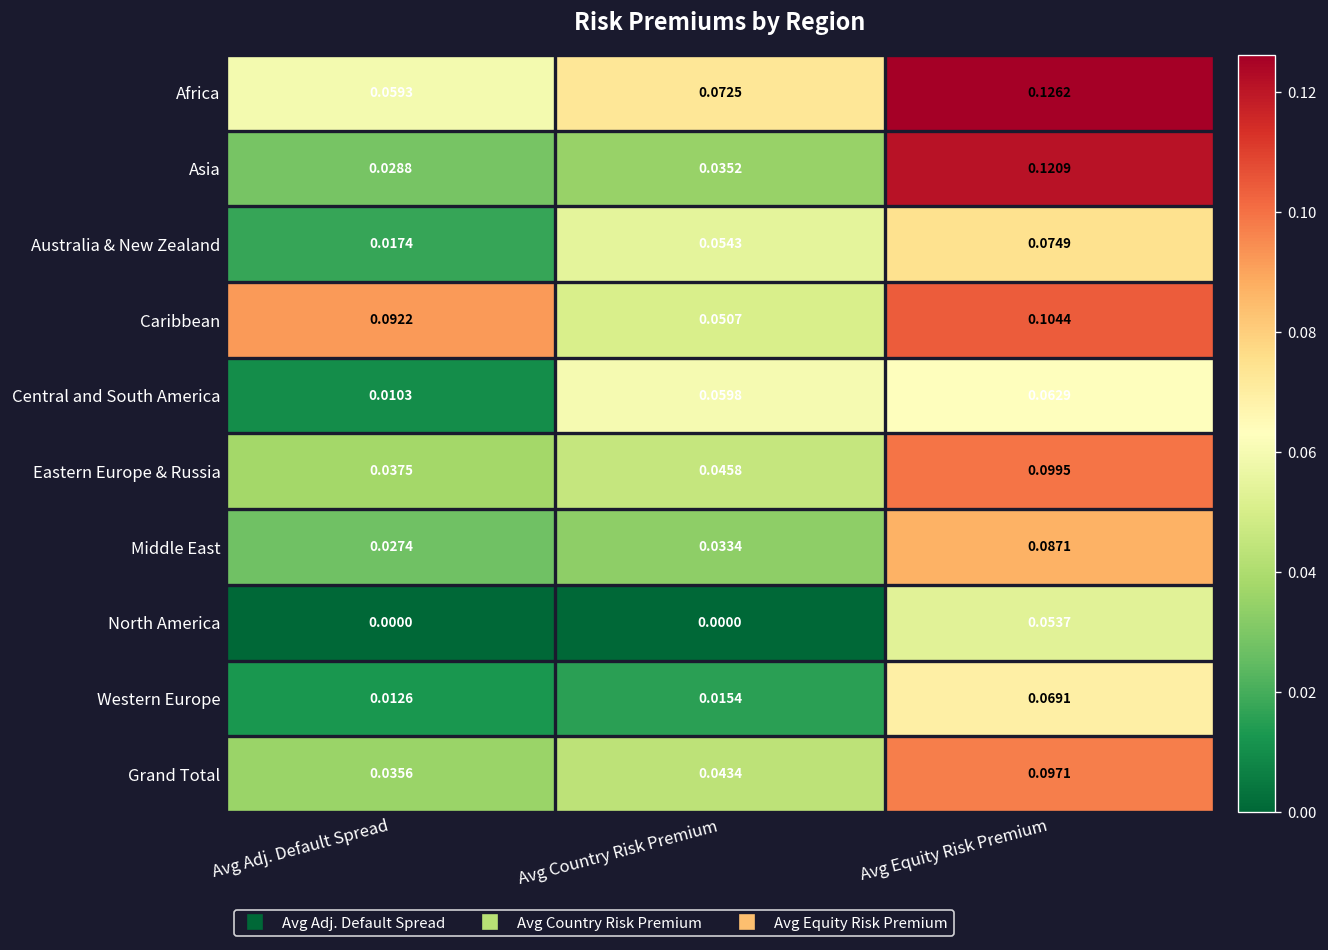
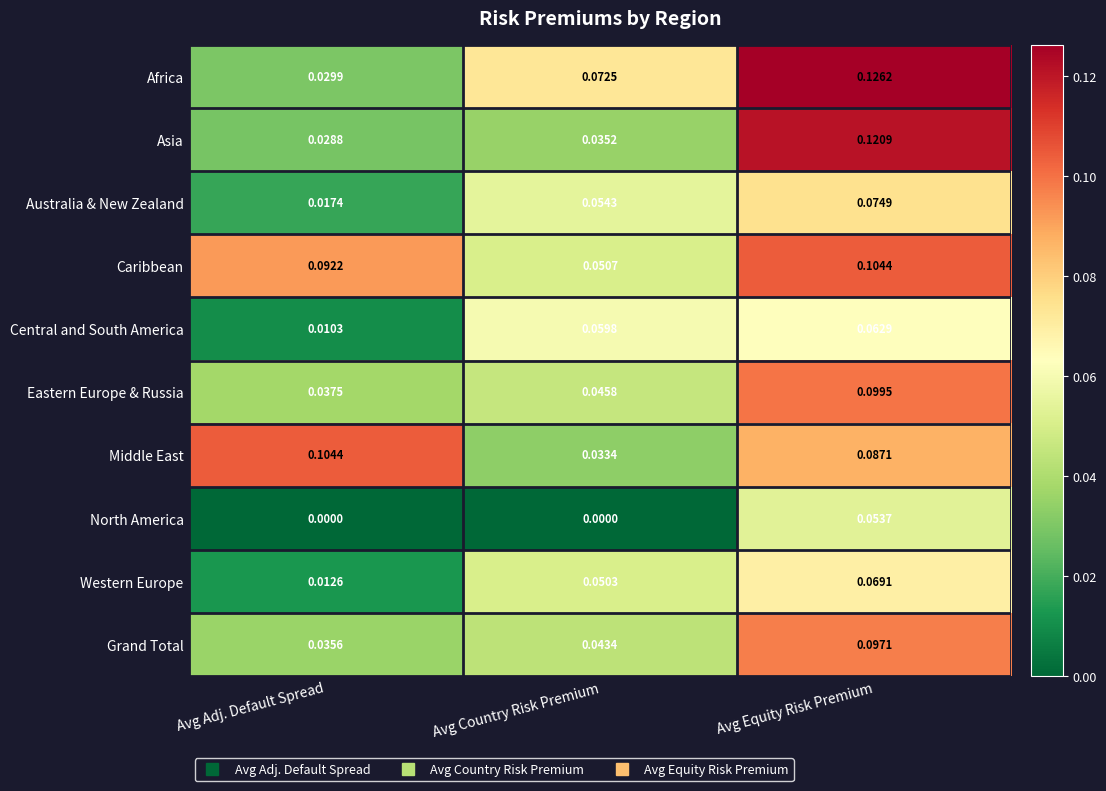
  {
    "Africa": {
-     "Avg Adj. Default Spread": 0.0593,
+     "Avg Adj. Default Spread": 0.0299,
      "Avg Country Risk Premium": 0.0725,
      "Avg Equity Risk Premium": 0.1262
    },
    "Asia": {
      "Avg Adj. Default Spread": 0.0288,
      "Avg Country Risk Premium": 0.0352,
      "Avg Equity Risk Premium": 0.1209
    },
    "Australia & New Zealand": {
      "Avg Adj. Default Spread": 0.0174,
      "Avg Country Risk Premium": 0.0543,
      "Avg Equity Risk Premium": 0.0749
    },
    "Caribbean": {
      "Avg Adj. Default Spread": 0.0922,
      "Avg Country Risk Premium": 0.0507,
      "Avg Equity Risk Premium": 0.1044
    },
    "Central and South America": {
      "Avg Adj. Default Spread": 0.0103,
      "Avg Country Risk Premium": 0.0598,
      "Avg Equity Risk Premium": 0.0629
    },
    "Eastern Europe & Russia": {
      "Avg Adj. Default Spread": 0.0375,
      "Avg Country Risk Premium": 0.0458,
      "Avg Equity Risk Premium": 0.0995
    },
    "Middle East": {
-     "Avg Adj. Default Spread": 0.0274,
+     "Avg Adj. Default Spread": 0.1044,
      "Avg Country Risk Premium": 0.0334,
      "Avg Equity Risk Premium": 0.0871
    },
    "North America": {
      "Avg Adj. Default Spread": 0.0000,
      "Avg Country Risk Premium": 0.0000,
      "Avg Equity Risk Premium": 0.0537
    },
    "Western Europe": {
      "Avg Adj. Default Spread": 0.0126,
-     "Avg Country Risk Premium": 0.0154,
+     "Avg Country Risk Premium": 0.0503,
      "Avg Equity Risk Premium": 0.0691
    },
    "Grand Total": {
      "Avg Adj. Default Spread": 0.0356,
      "Avg Country Risk Premium": 0.0434,
      "Avg Equity Risk Premium": 0.0971
    }
  }
